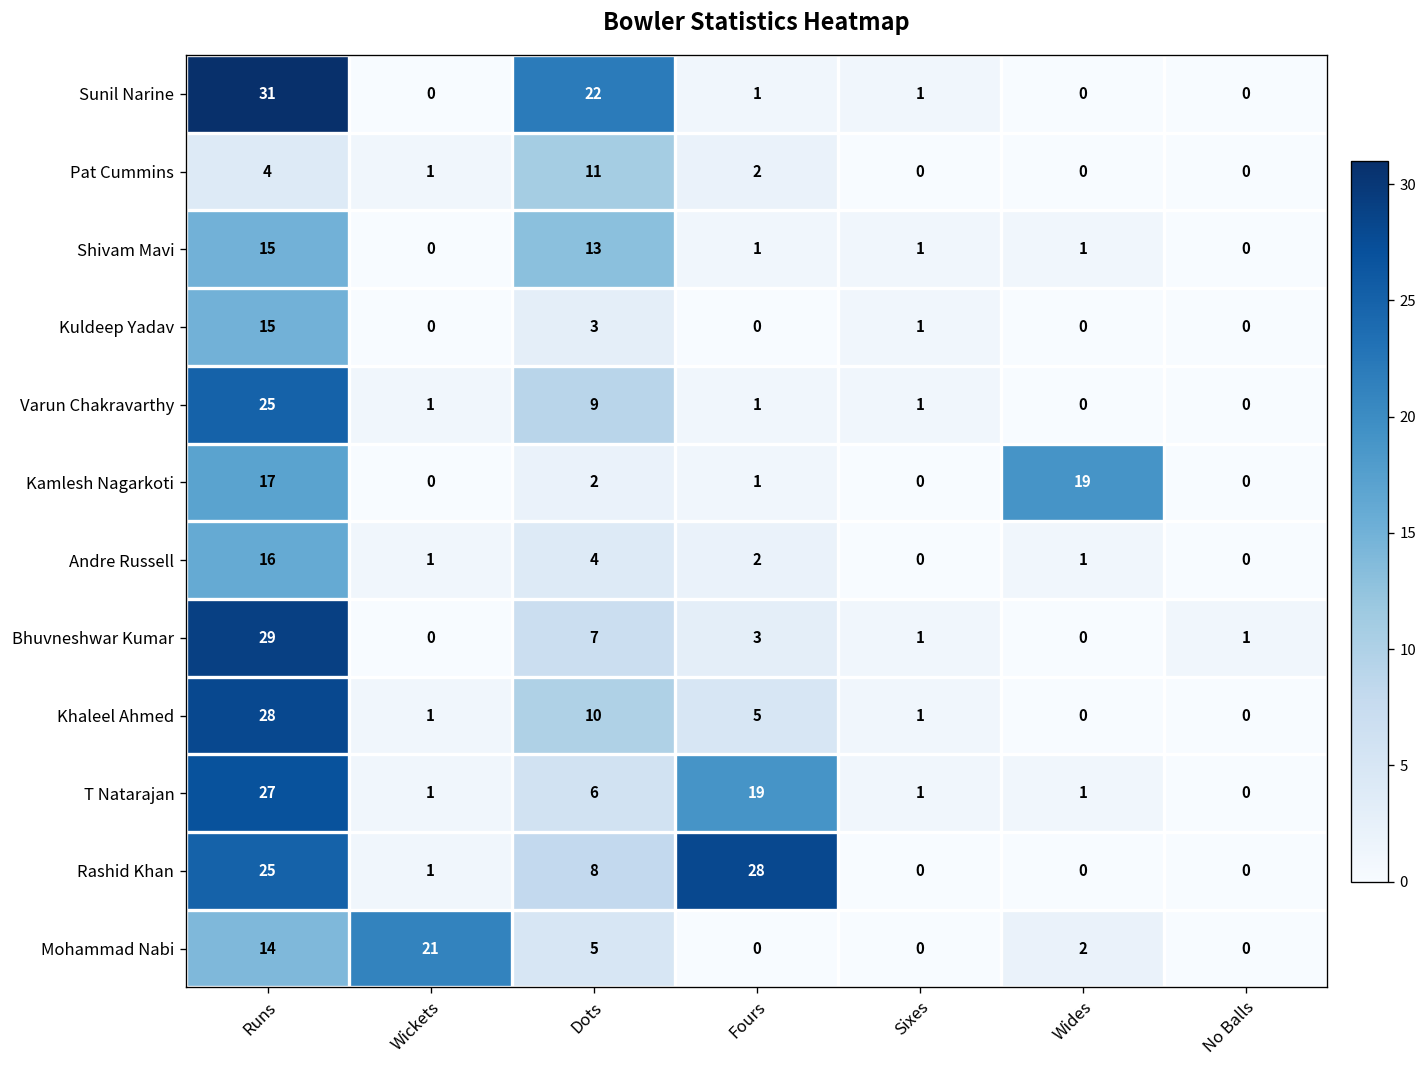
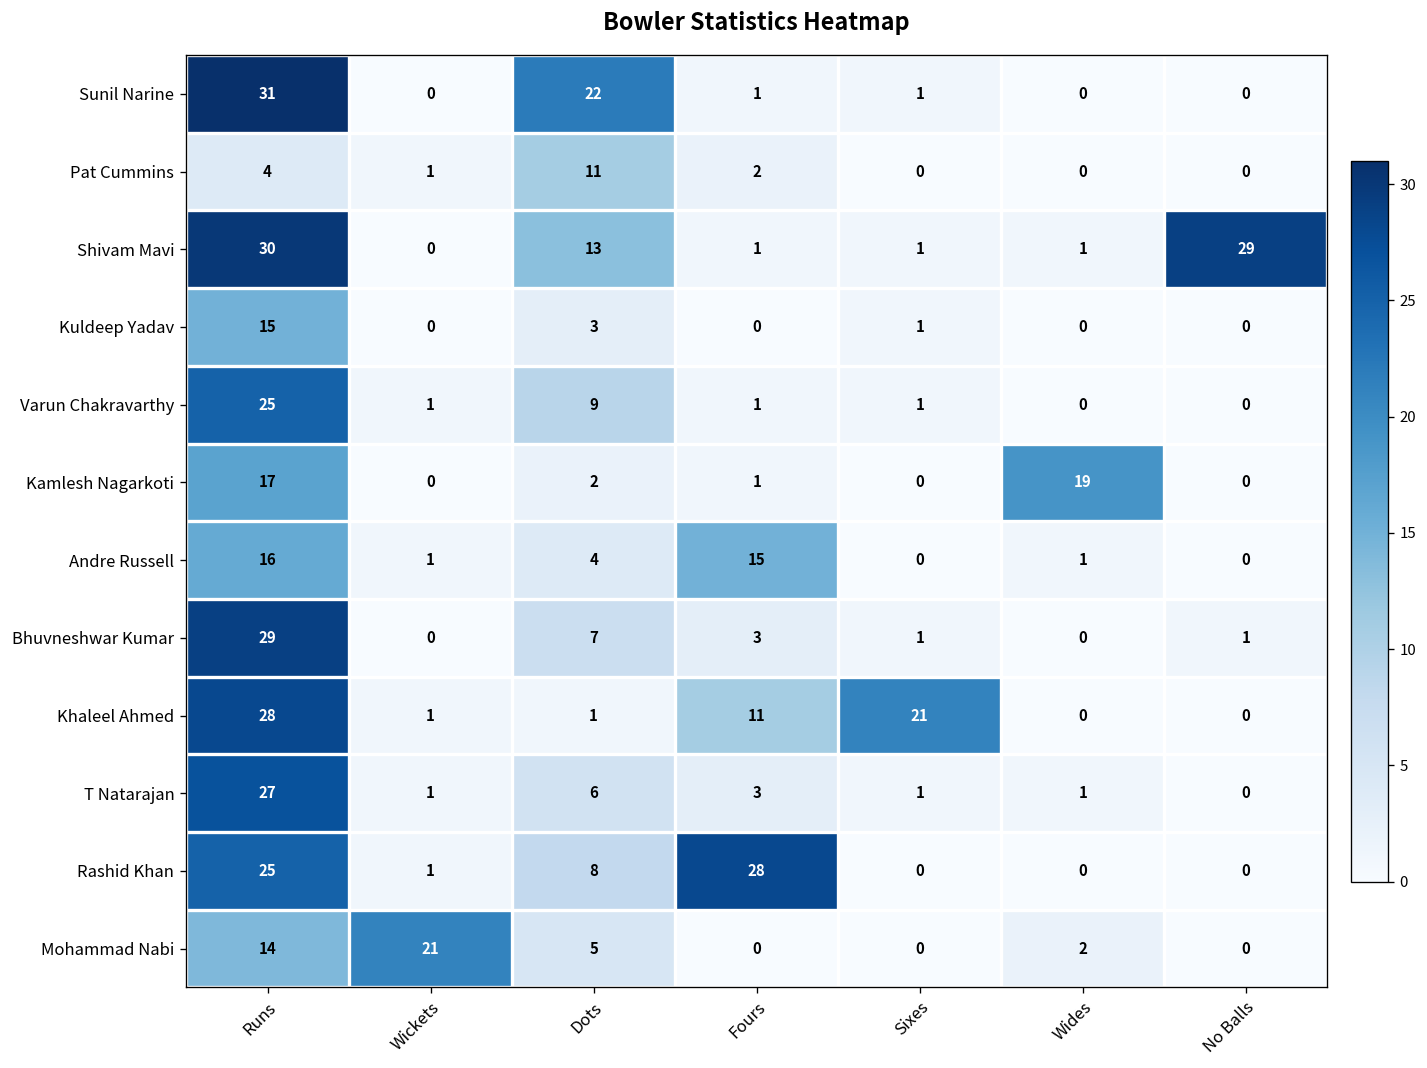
  {
    "Sunil Narine": {
      "Runs": 31,
      "Wickets": 0,
      "Dots": 22,
      "Fours": 1,
      "Sixes": 1,
      "Wides": 0,
      "No Balls": 0
    },
    "Pat Cummins": {
      "Runs": 4,
      "Wickets": 1,
      "Dots": 11,
      "Fours": 2,
      "Sixes": 0,
      "Wides": 0,
      "No Balls": 0
    },
    "Shivam Mavi": {
-     "Runs": 15,
+     "Runs": 30,
      "Wickets": 0,
      "Dots": 13,
      "Fours": 1,
      "Sixes": 1,
      "Wides": 1,
-     "No Balls": 0
+     "No Balls": 29
    },
    "Kuldeep Yadav": {
      "Runs": 15,
      "Wickets": 0,
      "Dots": 3,
      "Fours": 0,
      "Sixes": 1,
      "Wides": 0,
      "No Balls": 0
    },
    "Varun Chakravarthy": {
      "Runs": 25,
      "Wickets": 1,
      "Dots": 9,
      "Fours": 1,
      "Sixes": 1,
      "Wides": 0,
      "No Balls": 0
    },
    "Kamlesh Nagarkoti": {
      "Runs": 17,
      "Wickets": 0,
      "Dots": 2,
      "Fours": 1,
      "Sixes": 0,
      "Wides": 19,
      "No Balls": 0
    },
    "Andre Russell": {
      "Runs": 16,
      "Wickets": 1,
      "Dots": 4,
-     "Fours": 2,
+     "Fours": 15,
      "Sixes": 0,
      "Wides": 1,
      "No Balls": 0
    },
    "Bhuvneshwar Kumar": {
      "Runs": 29,
      "Wickets": 0,
      "Dots": 7,
      "Fours": 3,
      "Sixes": 1,
      "Wides": 0,
      "No Balls": 1
    },
    "Khaleel Ahmed": {
      "Runs": 28,
      "Wickets": 1,
-     "Dots": 10,
-     "Fours": 5,
-     "Sixes": 1,
+     "Dots": 1,
+     "Fours": 11,
+     "Sixes": 21,
      "Wides": 0,
      "No Balls": 0
    },
    "T Natarajan": {
      "Runs": 27,
      "Wickets": 1,
      "Dots": 6,
-     "Fours": 19,
+     "Fours": 3,
      "Sixes": 1,
      "Wides": 1,
      "No Balls": 0
    },
    "Rashid Khan": {
      "Runs": 25,
      "Wickets": 1,
      "Dots": 8,
      "Fours": 28,
      "Sixes": 0,
      "Wides": 0,
      "No Balls": 0
    },
    "Mohammad Nabi": {
      "Runs": 14,
      "Wickets": 21,
      "Dots": 5,
      "Fours": 0,
      "Sixes": 0,
      "Wides": 2,
      "No Balls": 0
    }
  }
